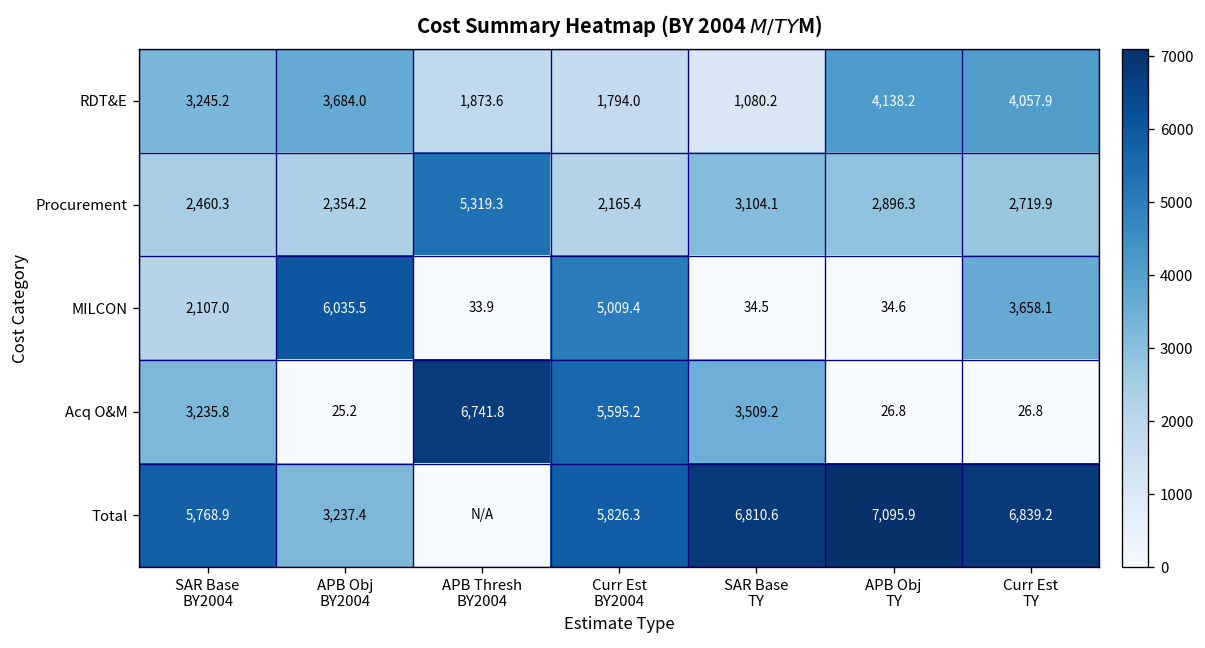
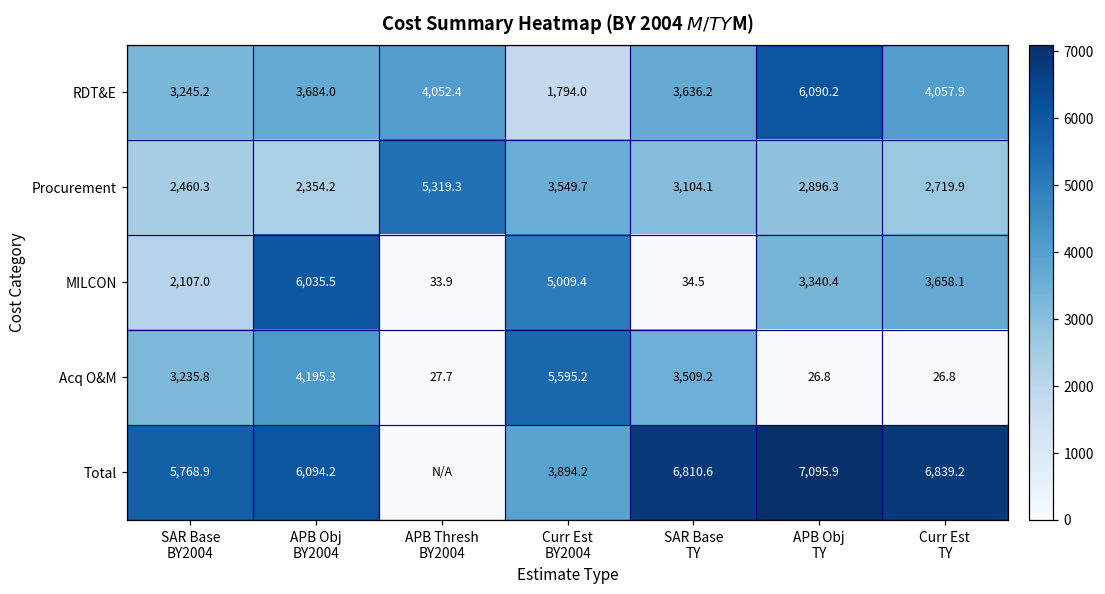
  {
    "RDT&E": {
      "SAR Base BY2004": "3,245.2",
      "APB Obj BY2004": "3,684.0",
-     "APB Thresh BY2004": "1,873.6",
+     "APB Thresh BY2004": "4,052.4",
      "Curr Est BY2004": "1,794.0",
-     "SAR Base TY": "1,080.2",
-     "APB Obj TY": "4,138.2",
+     "SAR Base TY": "3,636.2",
+     "APB Obj TY": "6,090.2",
      "Curr Est TY": "4,057.9"
    },
    "Procurement": {
      "SAR Base BY2004": "2,460.3",
      "APB Obj BY2004": "2,354.2",
      "APB Thresh BY2004": "5,319.3",
-     "Curr Est BY2004": "2,165.4",
+     "Curr Est BY2004": "3,549.7",
      "SAR Base TY": "3,104.1",
      "APB Obj TY": "2,896.3",
      "Curr Est TY": "2,719.9"
    },
    "MILCON": {
      "SAR Base BY2004": "2,107.0",
      "APB Obj BY2004": "6,035.5",
      "APB Thresh BY2004": "33.9",
      "Curr Est BY2004": "5,009.4",
      "SAR Base TY": "34.5",
-     "APB Obj TY": "34.6",
+     "APB Obj TY": "3,340.4",
      "Curr Est TY": "3,658.1"
    },
    "Acq O&M": {
      "SAR Base BY2004": "3,235.8",
-     "APB Obj BY2004": "25.2",
-     "APB Thresh BY2004": "6,741.8",
+     "APB Obj BY2004": "4,195.3",
+     "APB Thresh BY2004": "27.7",
      "Curr Est BY2004": "5,595.2",
      "SAR Base TY": "3,509.2",
      "APB Obj TY": "26.8",
      "Curr Est TY": "26.8"
    },
    "Total": {
      "SAR Base BY2004": "5,768.9",
-     "APB Obj BY2004": "3,237.4",
-     "Curr Est BY2004": "5,826.3",
+     "APB Obj BY2004": "6,094.2",
+     "Curr Est BY2004": "3,894.2",
      "SAR Base TY": "6,810.6",
      "APB Obj TY": "7,095.9",
      "Curr Est TY": "6,839.2"
    }
  }
